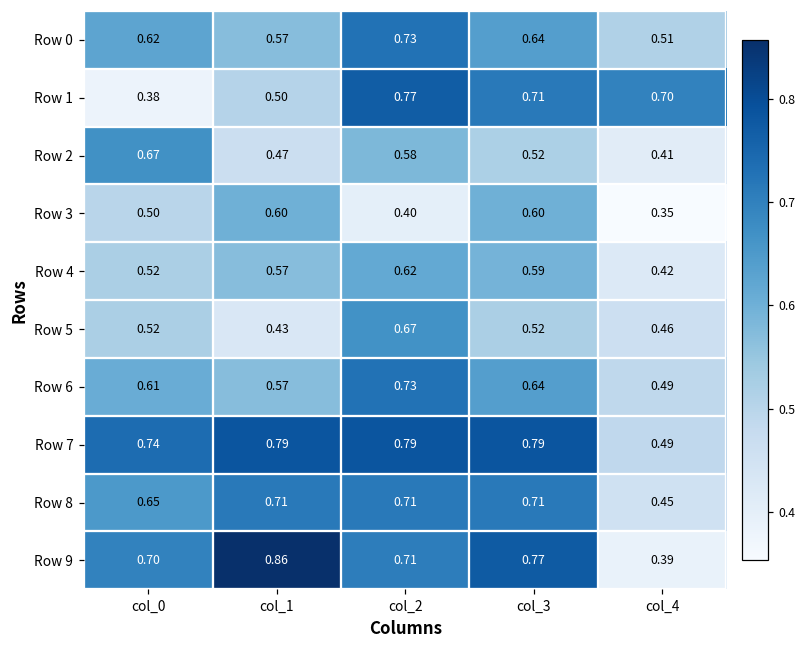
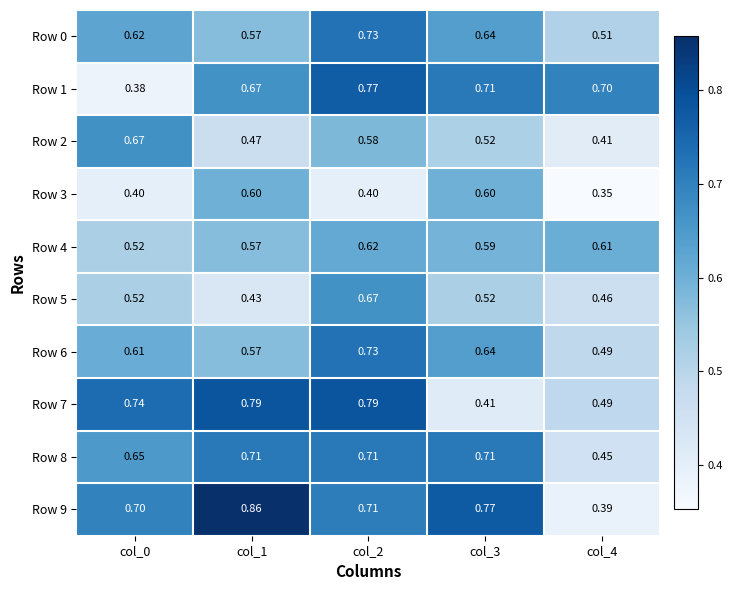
  {
    "Row 0": {
      "col_0": 0.62,
      "col_1": 0.57,
      "col_2": 0.73,
      "col_3": 0.64,
      "col_4": 0.51
    },
    "Row 1": {
      "col_0": 0.38,
-     "col_1": 0.50,
+     "col_1": 0.67,
      "col_2": 0.77,
      "col_3": 0.71,
      "col_4": 0.70
    },
    "Row 2": {
      "col_0": 0.67,
      "col_1": 0.47,
      "col_2": 0.58,
      "col_3": 0.52,
      "col_4": 0.41
    },
    "Row 3": {
-     "col_0": 0.50,
+     "col_0": 0.40,
      "col_1": 0.60,
      "col_2": 0.40,
      "col_3": 0.60,
      "col_4": 0.35
    },
    "Row 4": {
      "col_0": 0.52,
      "col_1": 0.57,
      "col_2": 0.62,
      "col_3": 0.59,
-     "col_4": 0.42
+     "col_4": 0.61
    },
    "Row 5": {
      "col_0": 0.52,
      "col_1": 0.43,
      "col_2": 0.67,
      "col_3": 0.52,
      "col_4": 0.46
    },
    "Row 6": {
      "col_0": 0.61,
      "col_1": 0.57,
      "col_2": 0.73,
      "col_3": 0.64,
      "col_4": 0.49
    },
    "Row 7": {
      "col_0": 0.74,
      "col_1": 0.79,
      "col_2": 0.79,
-     "col_3": 0.79,
+     "col_3": 0.41,
      "col_4": 0.49
    },
    "Row 8": {
      "col_0": 0.65,
      "col_1": 0.71,
      "col_2": 0.71,
      "col_3": 0.71,
      "col_4": 0.45
    },
    "Row 9": {
      "col_0": 0.70,
      "col_1": 0.86,
      "col_2": 0.71,
      "col_3": 0.77,
      "col_4": 0.39
    }
  }
